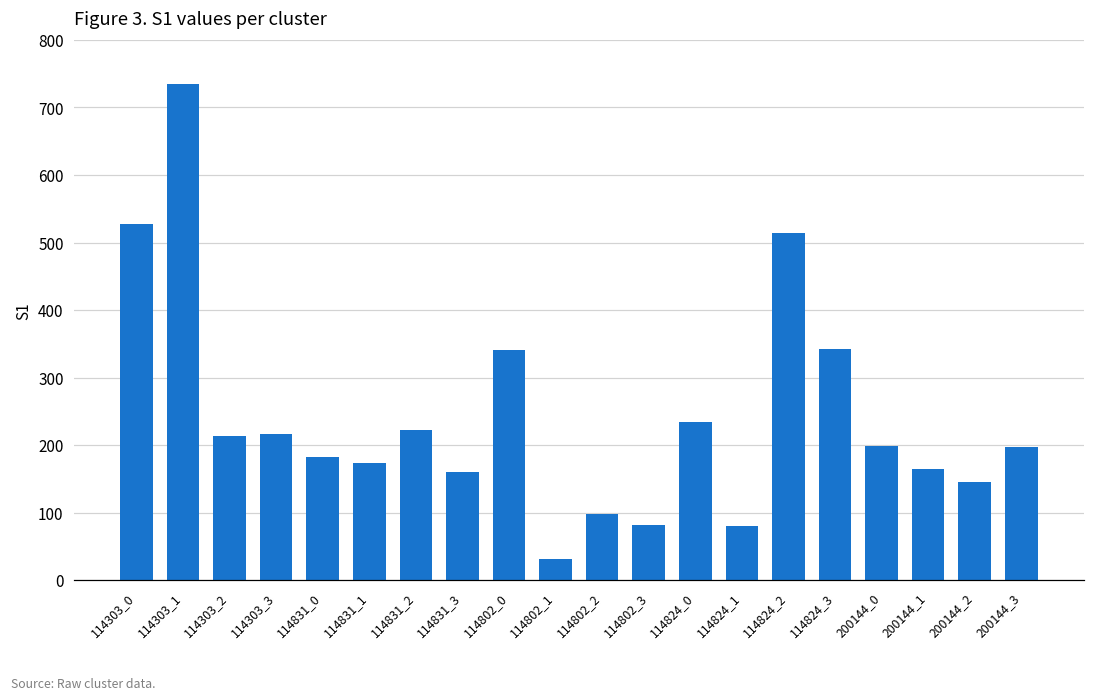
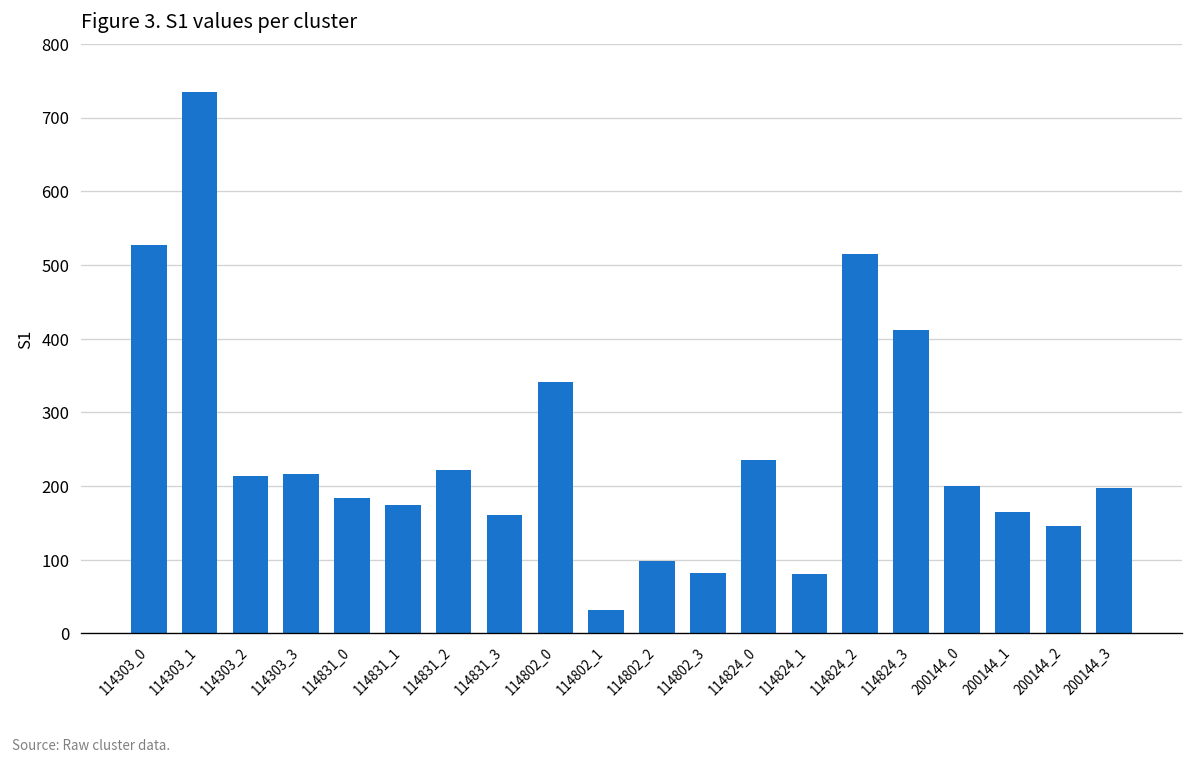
  {
    "114303_0": 530,
    "114303_1": 740,
    "114303_2": 210,
    "114303_3": 220,
    "114831_0": 180,
    "114831_1": 170,
    "114831_2": 220,
    "114831_3": 160,
    "114802_0": 340,
    "114802_1": 30,
    "114802_2": 100,
    "114802_3": 80,
    "114824_0": 240,
    "114824_1": 80,
    "114824_2": 510,
-   "114824_3": 340,
+   "114824_3": 410,
    "200144_0": 200,
    "200144_1": 170,
    "200144_2": 150,
    "200144_3": 200
  }
